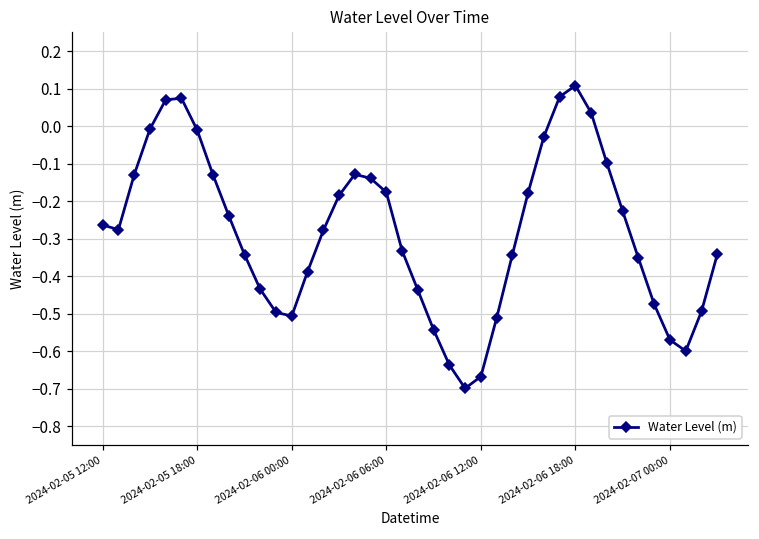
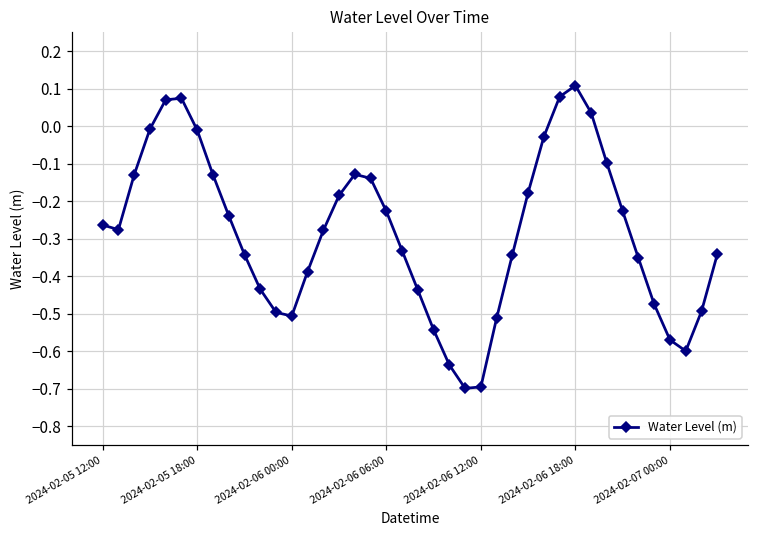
  {
    "2024-02-05 12:00": -0.26,
    "2024-02-05 18:00": -0.01,
    "2024-02-06 00:00": -0.51,
-   "2024-02-06 06:00": -0.18,
-   "2024-02-06 12:00": -0.67,
+   "2024-02-06 06:00": -0.23,
+   "2024-02-06 12:00": -0.70,
    "2024-02-06 18:00": 0.11,
    "2024-02-07 00:00": -0.57
  }
